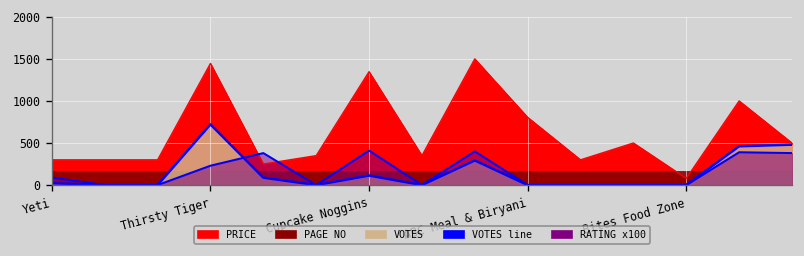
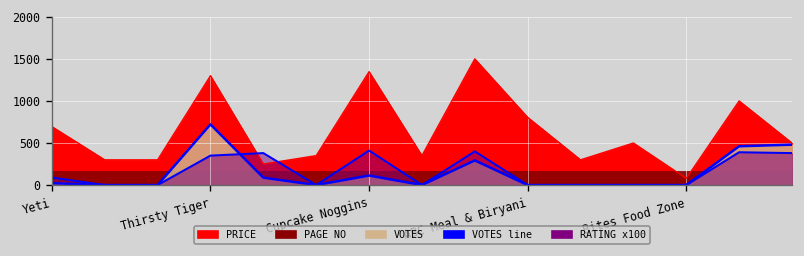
  {
    "PRICE": {
-     "Yeti": 300,
-     "Thirsty Tiger": 1400,
+     "Yeti": 700,
+     "Thirsty Tiger": 1300,
      "Cupcake Noggins": 1300,
      "ABC Meal & Biryani": 800,
      "Bites Food Zone": 100
    },
    "VOTES": {
      "Yeti": 0,
      "Thirsty Tiger": 700,
      "Cupcake Noggins": 100
    },
    "PAGE NO": {
      "Yeti": 200,
      "Thirsty Tiger": 200,
      "Cupcake Noggins": 200,
      "ABC Meal & Biryani": 200,
      "Bites Food Zone": 200
    },
    "RATING x100": {
      "Yeti": 100,
-     "Thirsty Tiger": 200,
+     "Thirsty Tiger": 400,
      "Cupcake Noggins": 400
    }
  }
